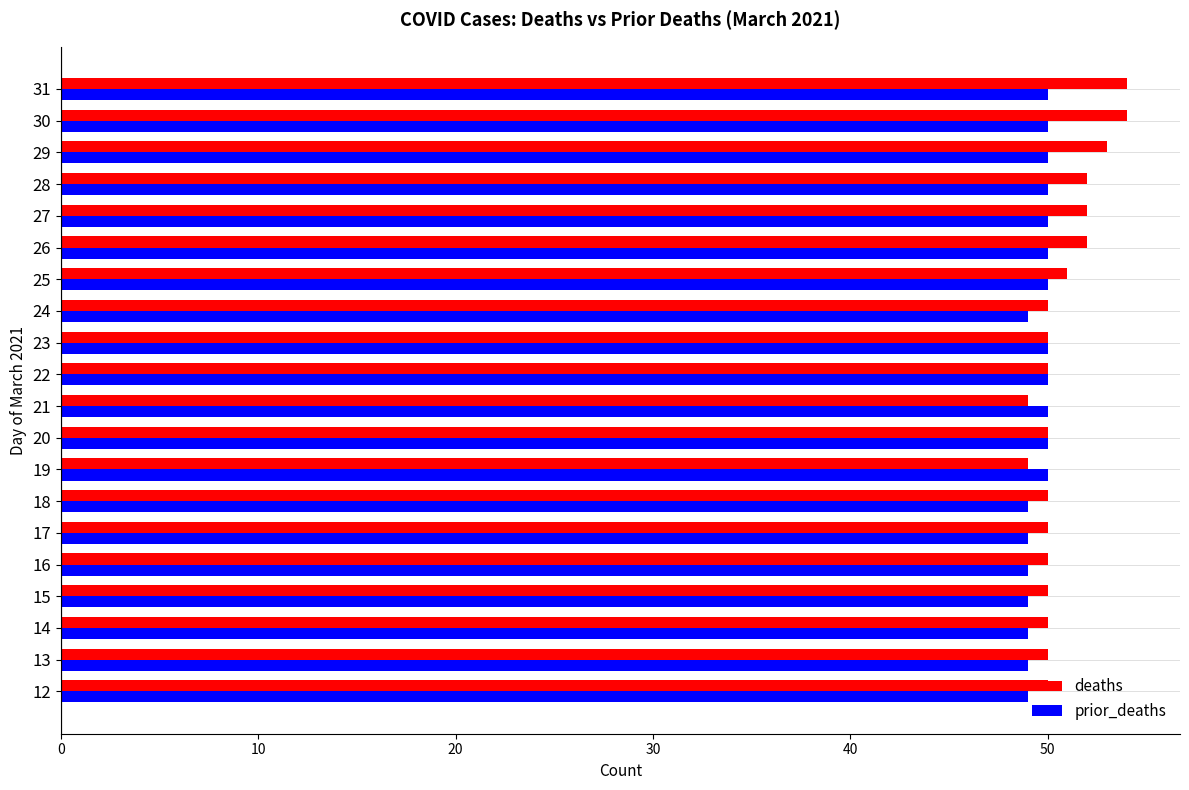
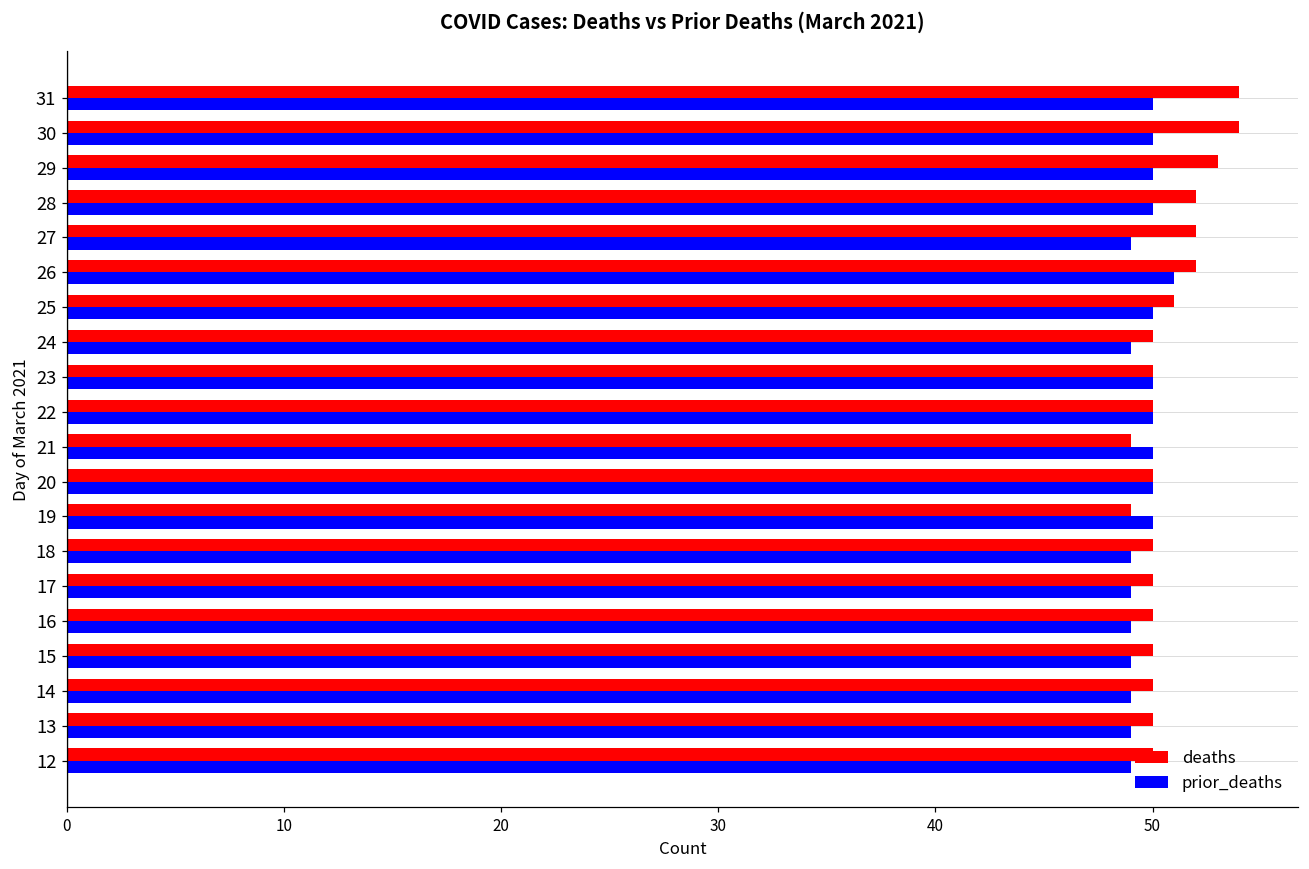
  {
    "deaths": {
      "31": 54,
      "30": 54,
      "29": 53,
      "28": 52,
      "27": 52,
      "26": 52,
      "25": 51,
      "24": 50,
      "23": 50,
      "22": 50,
      "21": 49,
      "20": 50,
      "19": 49,
      "18": 50,
      "17": 50,
      "16": 50,
      "15": 50,
      "14": 50,
      "13": 50,
      "12": 50
    },
    "prior_deaths": {
      "31": 50,
      "30": 50,
      "29": 50,
      "28": 50,
-     "27": 50,
-     "26": 50,
+     "27": 49,
+     "26": 51,
      "25": 50,
      "24": 49,
      "23": 50,
      "22": 50,
      "21": 50,
      "20": 50,
      "19": 50,
      "18": 49,
      "17": 49,
      "16": 49,
      "15": 49,
      "14": 49,
      "13": 49,
      "12": 49
    }
  }
